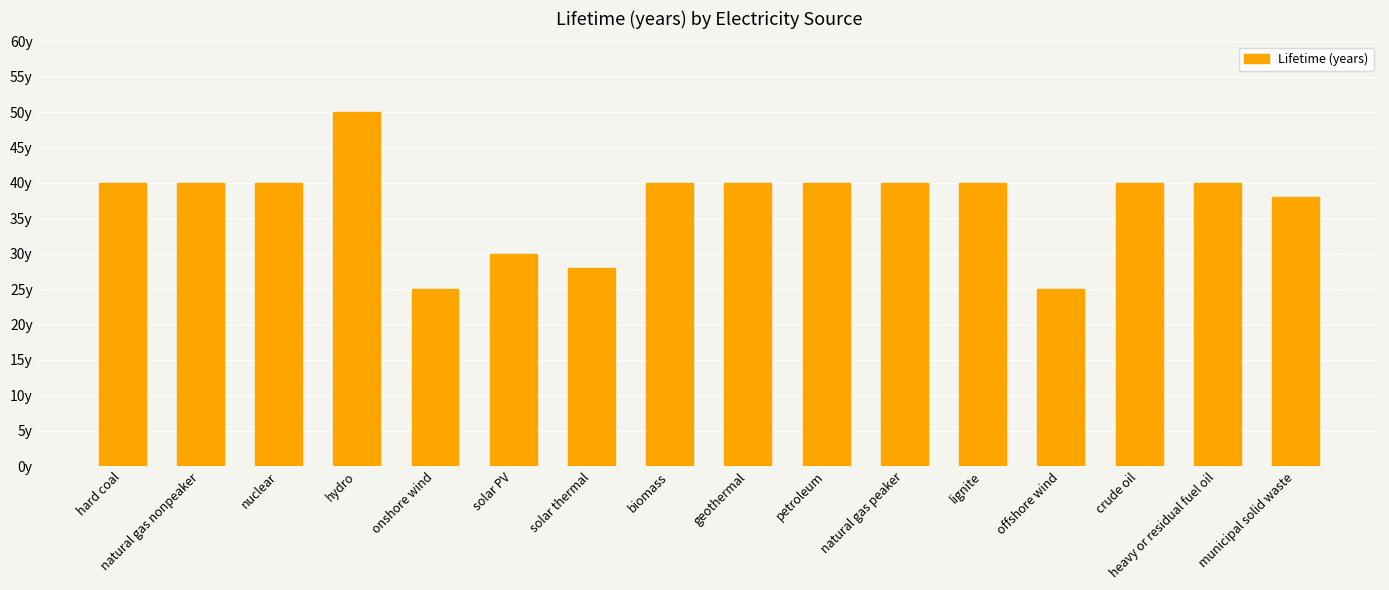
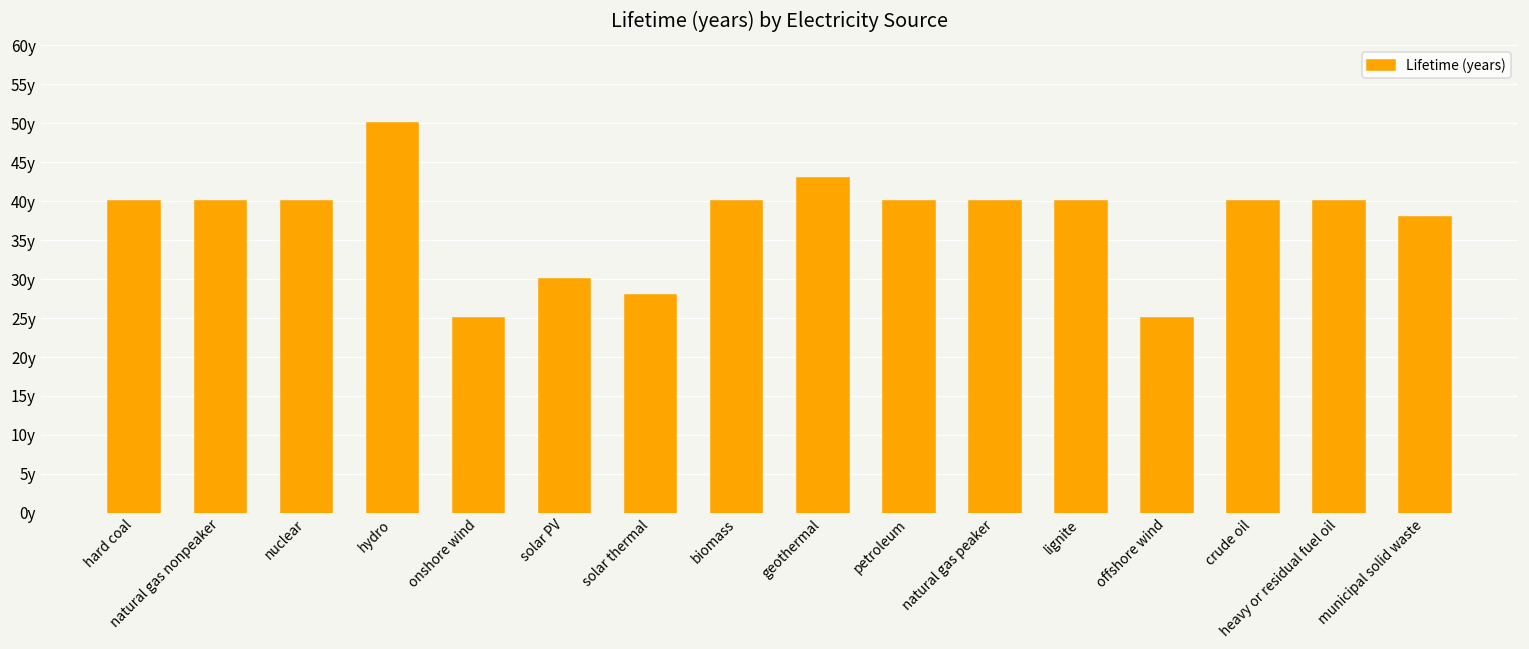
  {
    "hard coal": "40y",
    "natural gas nonpeaker": "40y",
    "nuclear": "40y",
    "hydro": "50y",
    "onshore wind": "25y",
    "solar PV": "30y",
    "solar thermal": "28y",
    "biomass": "40y",
-   "geothermal": "40y",
+   "geothermal": "43y",
    "petroleum": "40y",
    "natural gas peaker": "40y",
    "lignite": "40y",
    "offshore wind": "25y",
    "crude oil": "40y",
    "heavy or residual fuel oil": "40y",
    "municipal solid waste": "38y"
  }
